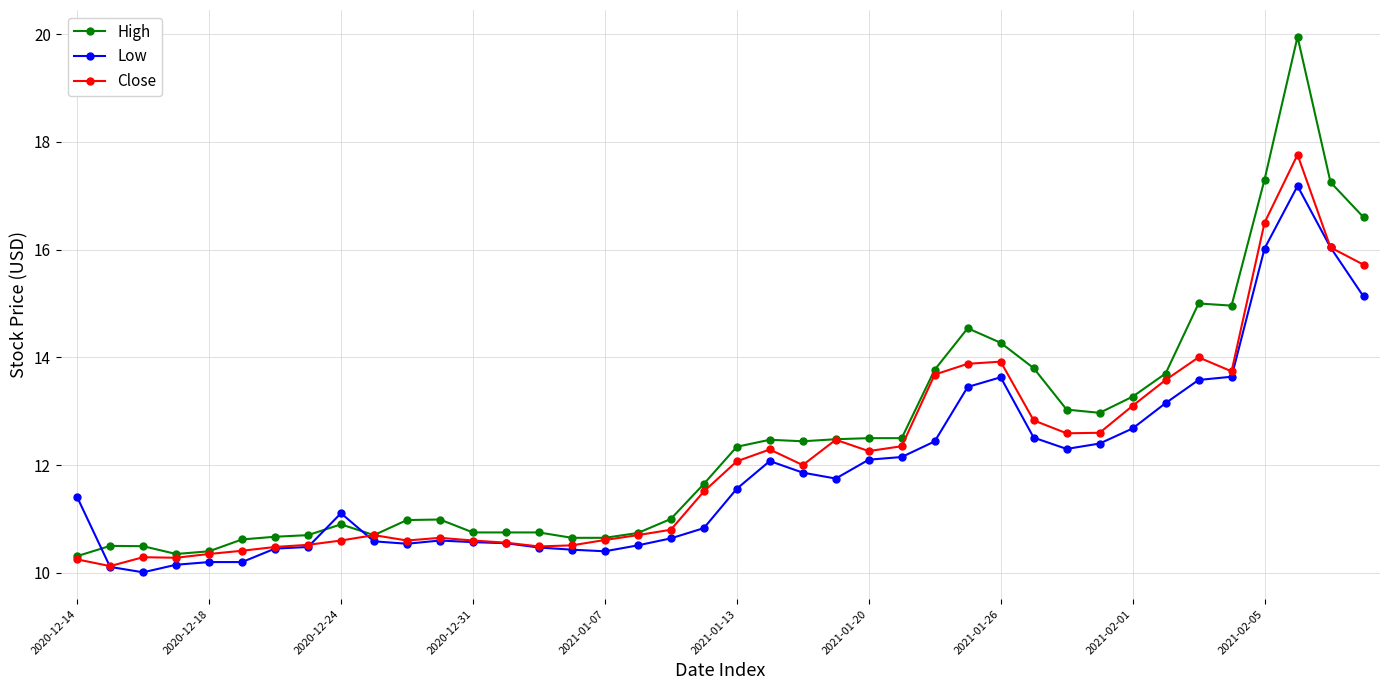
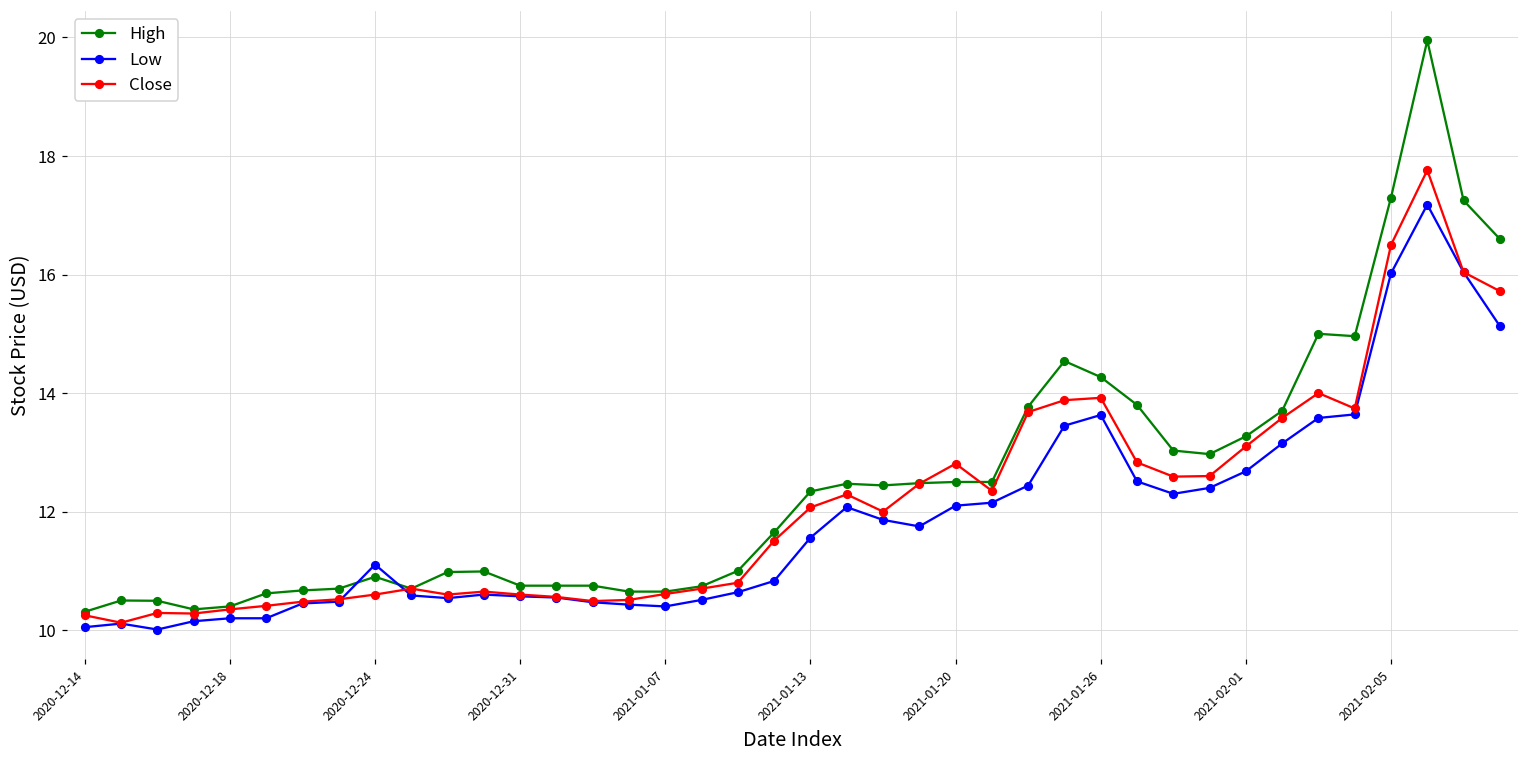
  {
    "High": {
      "2020-12-14": 10.3,
      "2020-12-18": 10.4,
      "2020-12-24": 10.9,
      "2020-12-31": 10.8,
      "2021-01-13": 12.3,
      "2021-01-20": 12.5,
      "2021-01-26": 14.3,
      "2021-02-01": 13.3,
      "2021-02-05": 17.3
    },
    "Low": {
-     "2020-12-14": 11.4,
+     "2020-12-14": 10.1,
      "2020-12-18": 10.2,
      "2020-12-24": 11.1,
      "2021-01-07": 10.4,
      "2021-01-13": 11.6,
      "2021-01-20": 12.1,
      "2021-01-26": 13.6,
      "2021-02-01": 12.7,
      "2021-02-05": 16.0
    },
    "Close": {
      "2020-12-14": 10.3,
      "2020-12-18": 10.4,
      "2020-12-24": 10.6,
      "2021-01-13": 12.1,
-     "2021-01-20": 12.3,
+     "2021-01-20": 12.8,
      "2021-01-26": 13.9,
      "2021-02-01": 13.1,
      "2021-02-05": 16.5
    }
  }
